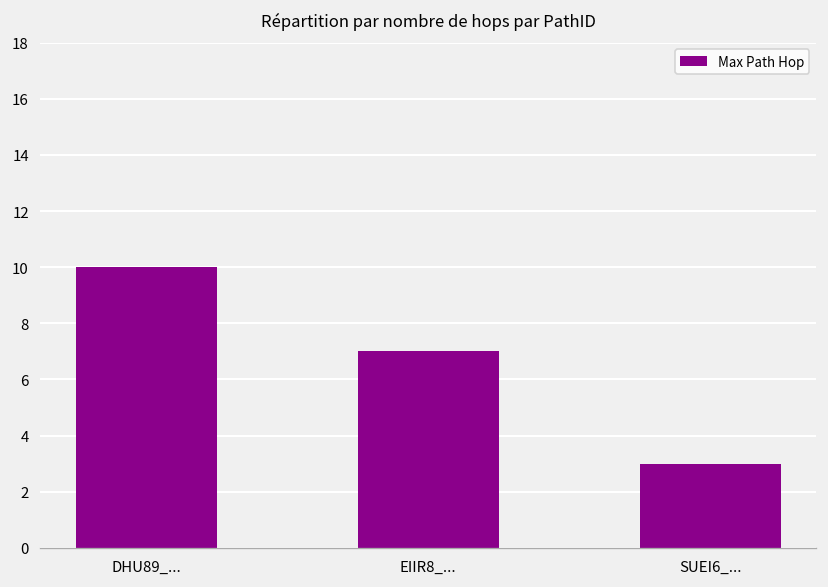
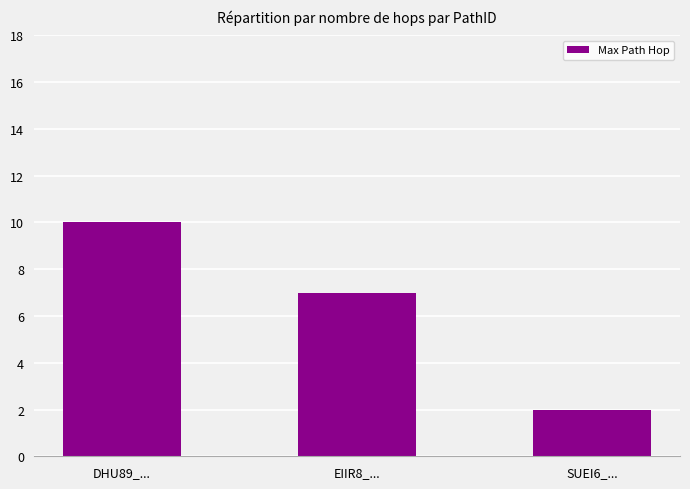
  {
    "DHU89_...": 10,
    "EIIR8_...": 7,
-   "SUEI6_...": 3
+   "SUEI6_...": 2
  }
